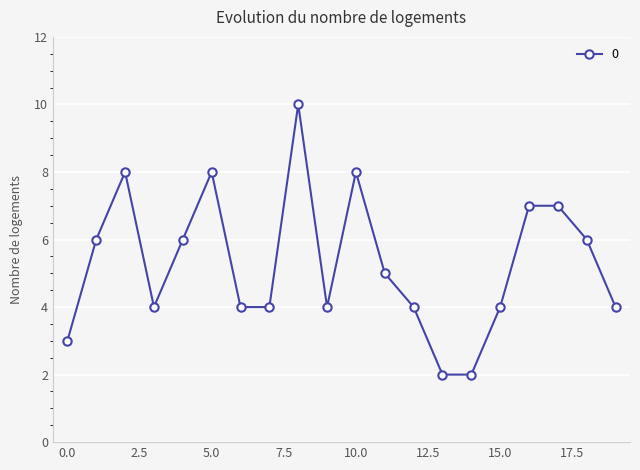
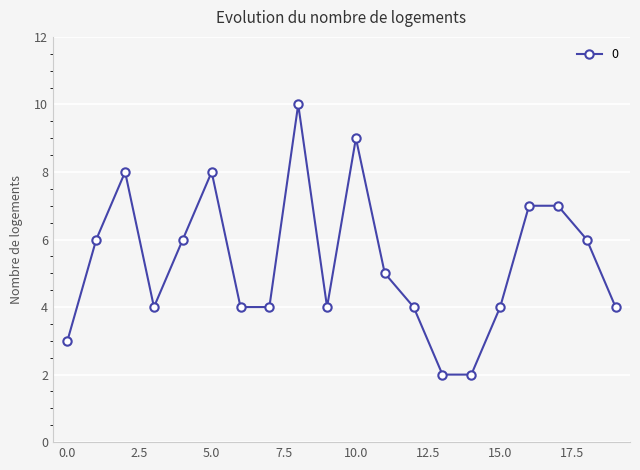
  {
    "0.0": 3,
    "5.0": 8,
-   "10.0": 8,
+   "10.0": 9,
    "15.0": 4
  }
